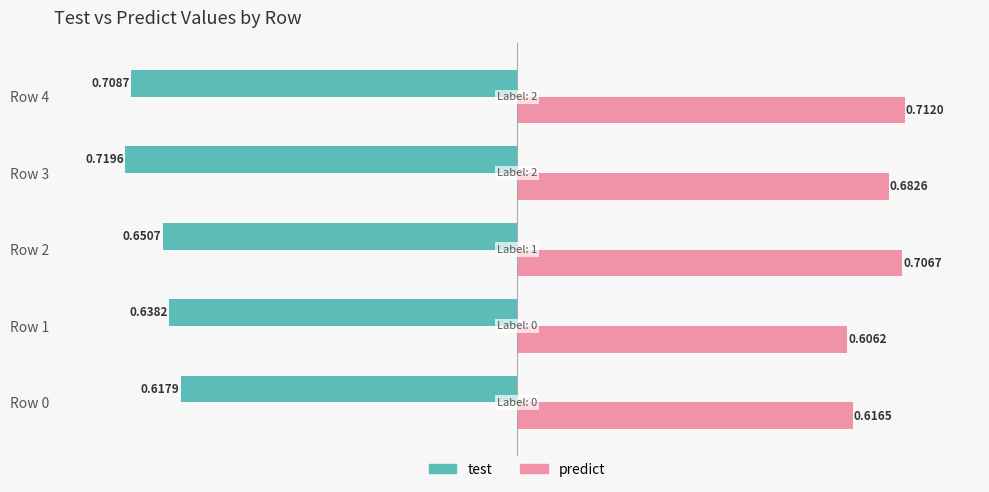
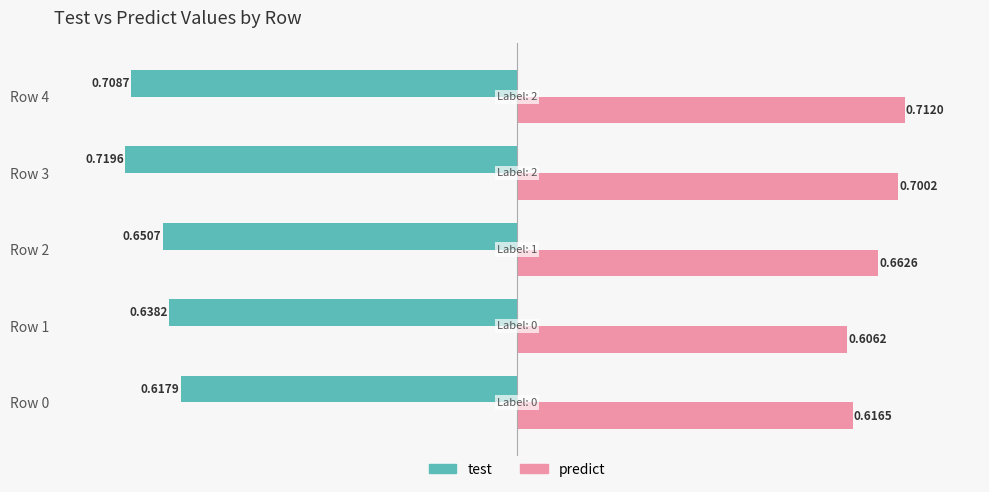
  {
    "predict": {
      "Row 4": 0.7120,
-     "Row 3": 0.6826,
-     "Row 2": 0.7067,
+     "Row 3": 0.7002,
+     "Row 2": 0.6626,
      "Row 1": 0.6062,
      "Row 0": 0.6165
    }
  }
